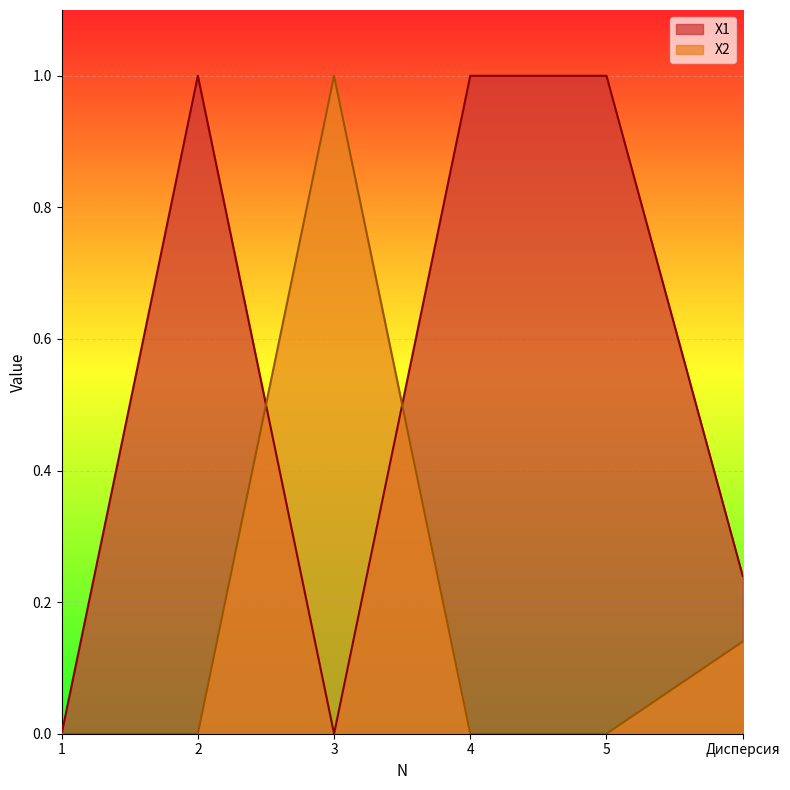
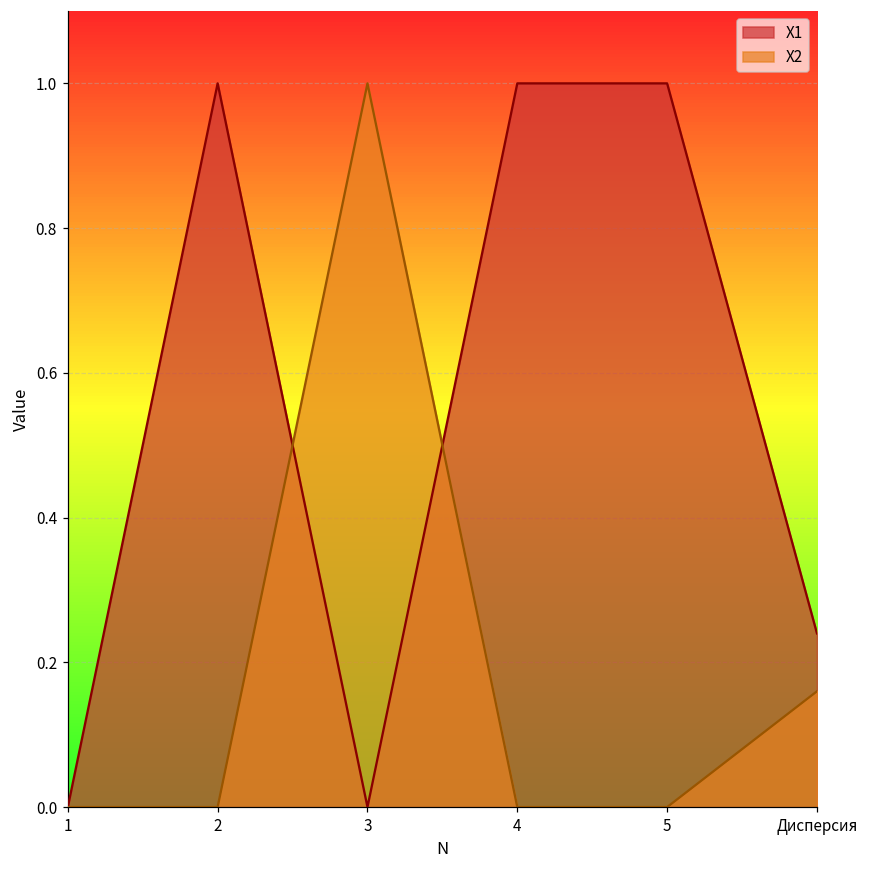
  {
    "X1": {
      "2": 1.00,
      "3": 0.00,
      "4": 1.00,
      "5": 1.00,
      "Дисперсия": 0.24
    },
    "X2": {
      "2": 0.00,
      "3": 1.00,
      "4": 0.00,
      "5": 0.00,
-     "Дисперсия": 0.14
+     "Дисперсия": 0.16
    }
  }
